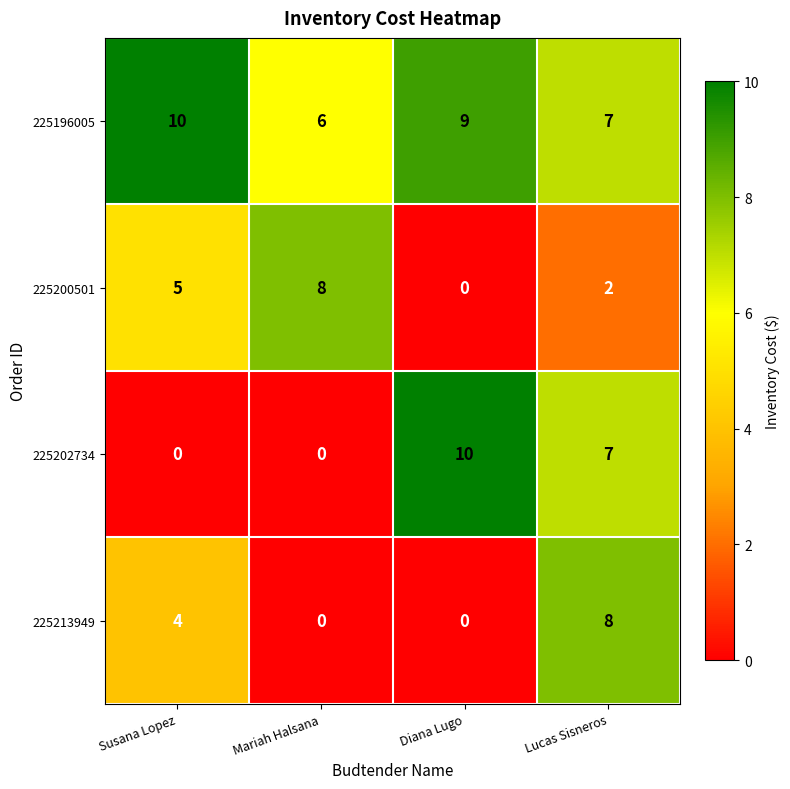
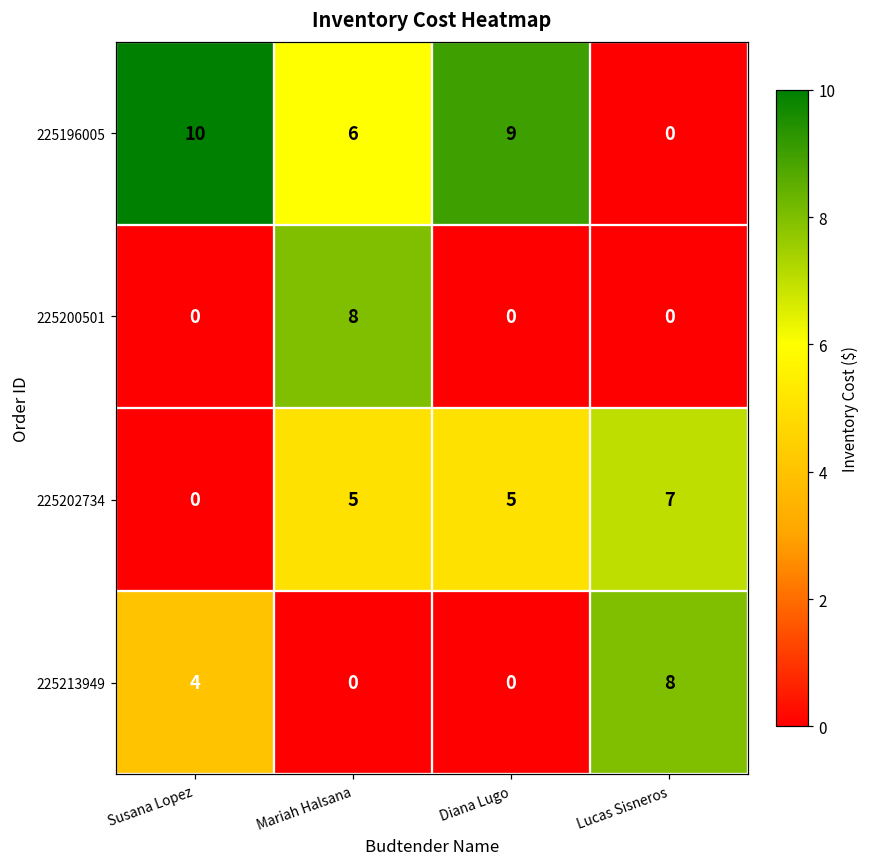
  {
    "225196005": {
      "Susana Lopez": 10,
      "Mariah Halsana": 6,
      "Diana Lugo": 9,
-     "Lucas Sisneros": 7
+     "Lucas Sisneros": 0
    },
    "225200501": {
-     "Susana Lopez": 5,
+     "Susana Lopez": 0,
      "Mariah Halsana": 8,
      "Diana Lugo": 0,
-     "Lucas Sisneros": 2
+     "Lucas Sisneros": 0
    },
    "225202734": {
      "Susana Lopez": 0,
-     "Mariah Halsana": 0,
-     "Diana Lugo": 10,
+     "Mariah Halsana": 5,
+     "Diana Lugo": 5,
      "Lucas Sisneros": 7
    },
    "225213949": {
      "Susana Lopez": 4,
      "Mariah Halsana": 0,
      "Diana Lugo": 0,
      "Lucas Sisneros": 8
    }
  }
